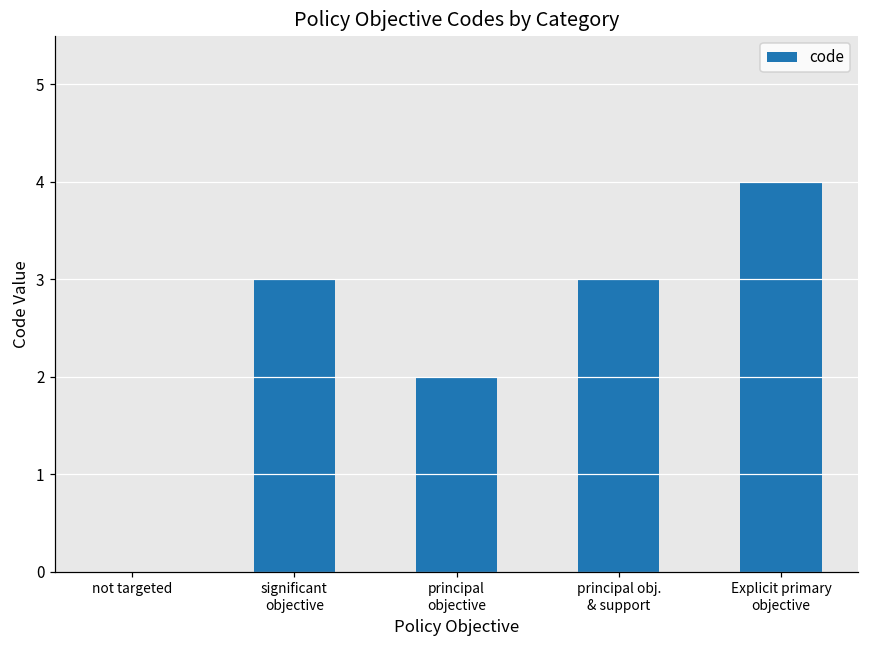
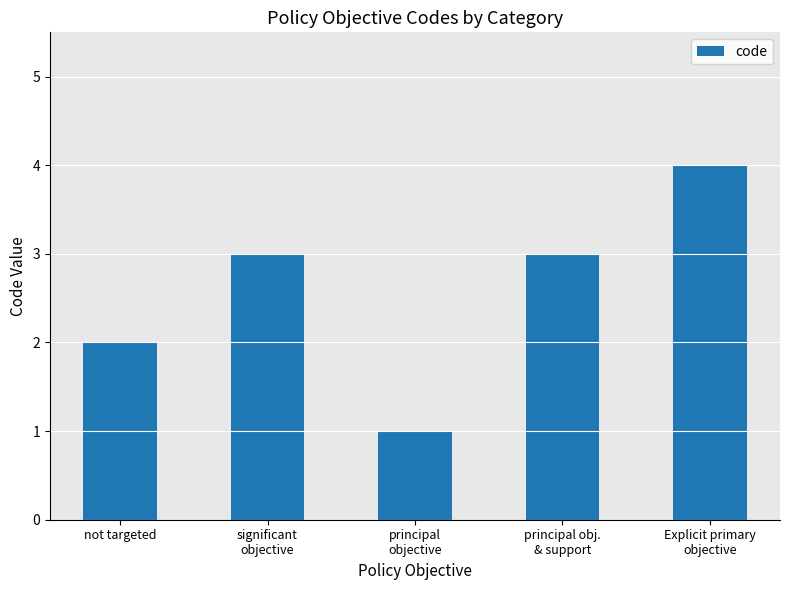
  {
-   "not targeted": 0,
+   "not targeted": 2,
    "significant objective": 3,
-   "principal objective": 2,
+   "principal objective": 1,
    "principal obj. & support": 3,
    "Explicit primary objective": 4
  }
